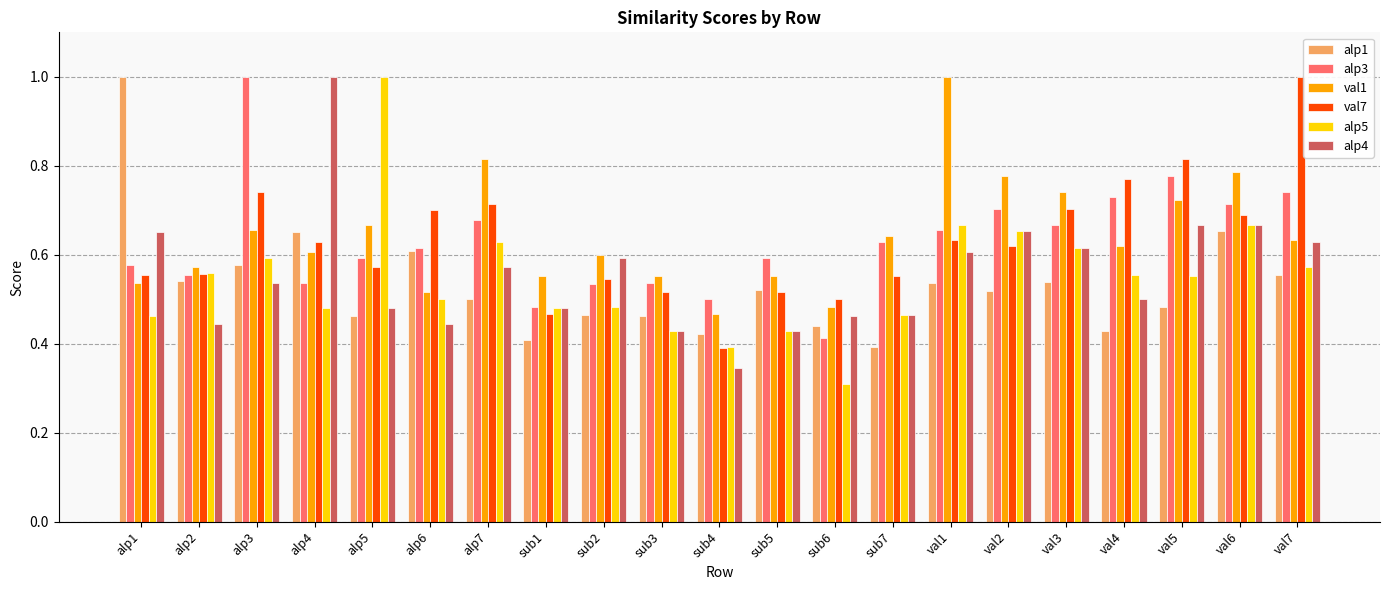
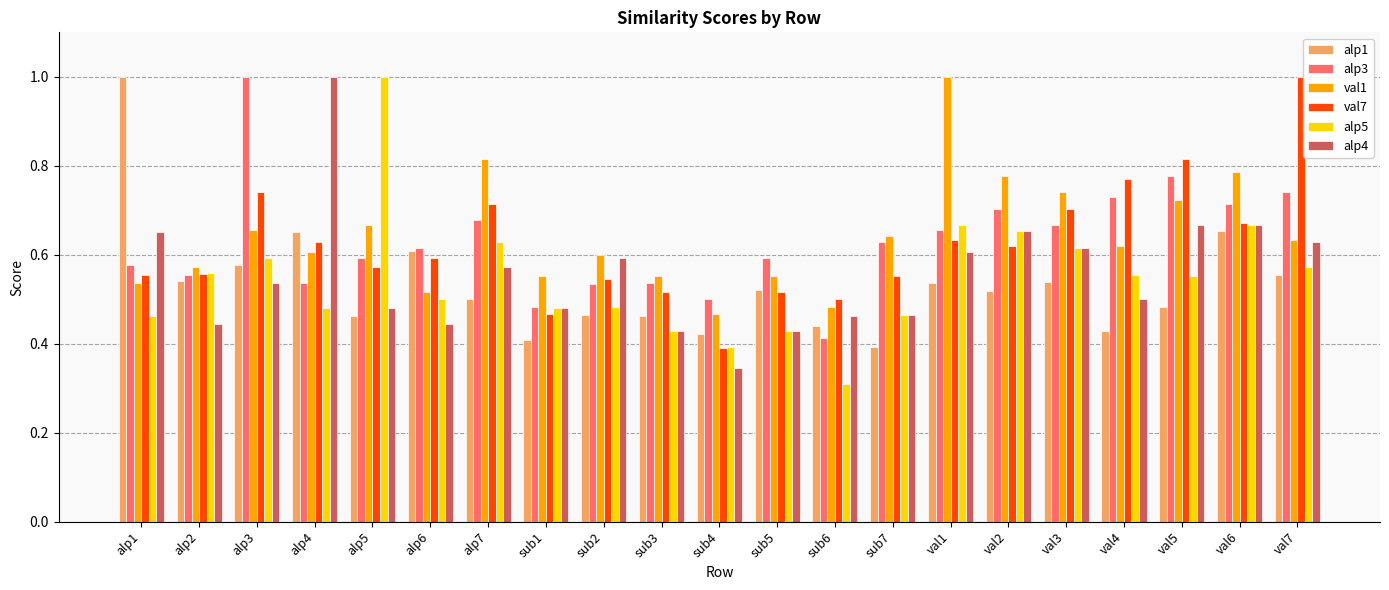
  {
    "val7": {
      "alp1": 0.56,
      "alp2": 0.56,
      "alp3": 0.74,
      "alp4": 0.63,
      "alp5": 0.57,
-     "alp6": 0.70,
+     "alp6": 0.59,
      "alp7": 0.71,
      "sub1": 0.47,
      "sub2": 0.55,
      "sub3": 0.52,
      "sub4": 0.39,
      "sub5": 0.52,
      "sub6": 0.50,
      "sub7": 0.55,
      "val1": 0.63,
      "val2": 0.62,
      "val3": 0.70,
      "val4": 0.77,
      "val5": 0.81,
-     "val6": 0.69,
+     "val6": 0.67,
      "val7": 1.00
    }
  }
